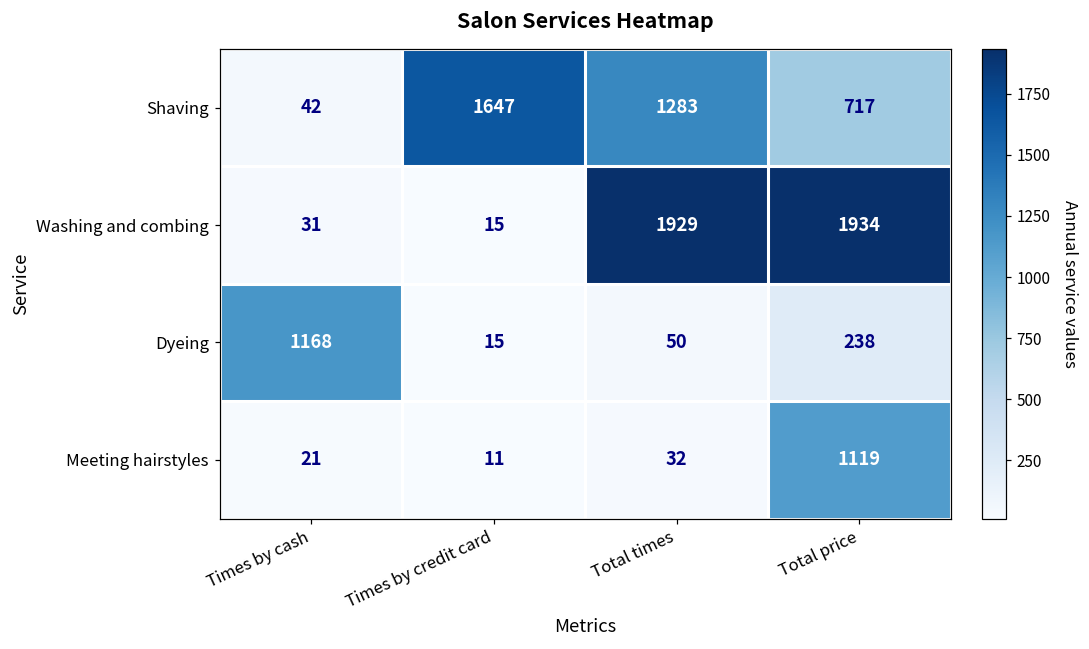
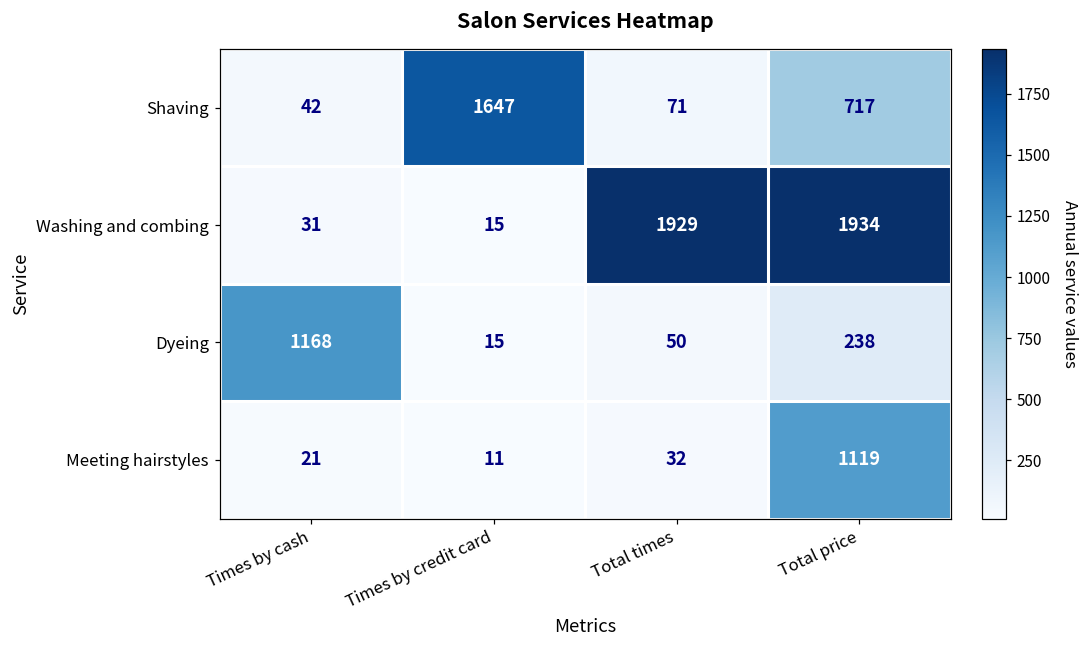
  {
    "Shaving": {
      "Times by cash": 42,
      "Times by credit card": 1647,
-     "Total times": 1283,
+     "Total times": 71,
      "Total price": 717
    },
    "Washing and combing": {
      "Times by cash": 31,
      "Times by credit card": 15,
      "Total times": 1929,
      "Total price": 1934
    },
    "Dyeing": {
      "Times by cash": 1168,
      "Times by credit card": 15,
      "Total times": 50,
      "Total price": 238
    },
    "Meeting hairstyles": {
      "Times by cash": 21,
      "Times by credit card": 11,
      "Total times": 32,
      "Total price": 1119
    }
  }
